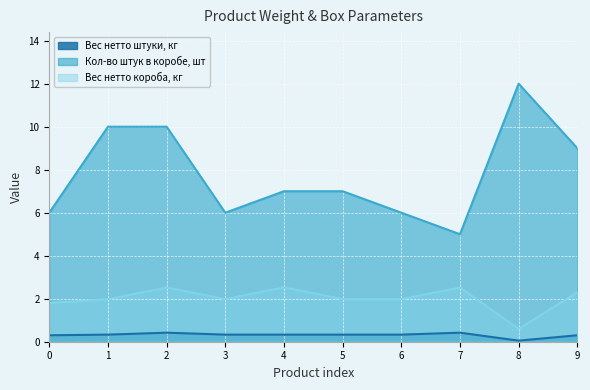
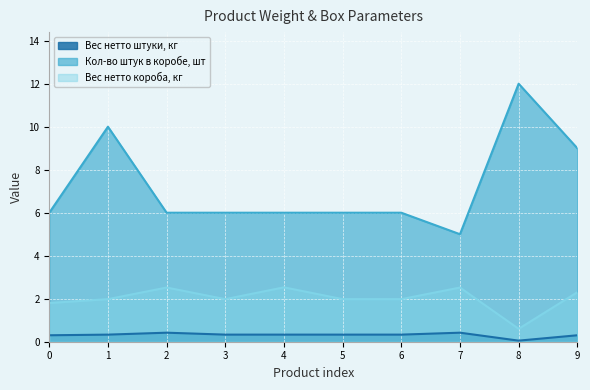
  {
    "Вес нетто штуки, кг": {
      "0": 0.3,
      "1": 0.3,
      "2": 0.4,
      "3": 0.3,
      "4": 0.3,
      "5": 0.3,
      "6": 0.3,
      "7": 0.4,
      "8": 0,
      "9": 0.3
    },
    "Кол-во штук в коробе, шт": {
      "0": 6,
      "1": 10,
-     "2": 10,
+     "2": 6,
      "3": 6,
-     "4": 7,
-     "5": 7,
+     "4": 6,
+     "5": 6,
      "6": 6,
      "7": 5,
      "8": 12,
      "9": 9
    },
    "Вес нетто короба, кг": {
      "0": 1.8,
      "1": 2,
      "2": 2.5,
      "3": 2,
      "4": 2.5,
      "5": 2,
      "6": 2,
      "7": 2.5,
      "8": 0.6,
      "9": 2.3
    }
  }
